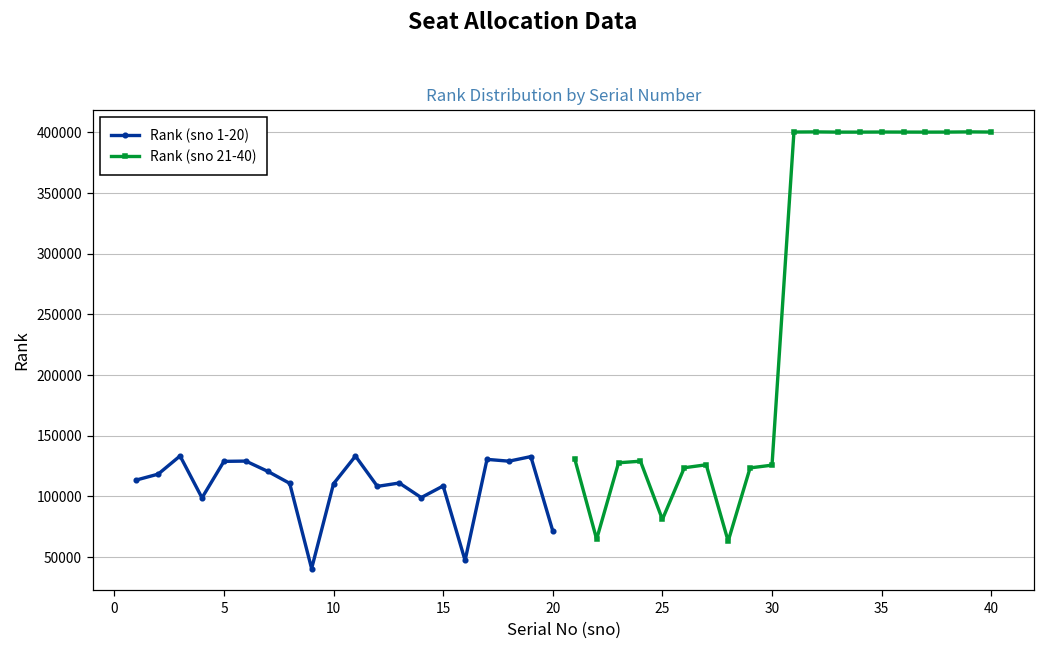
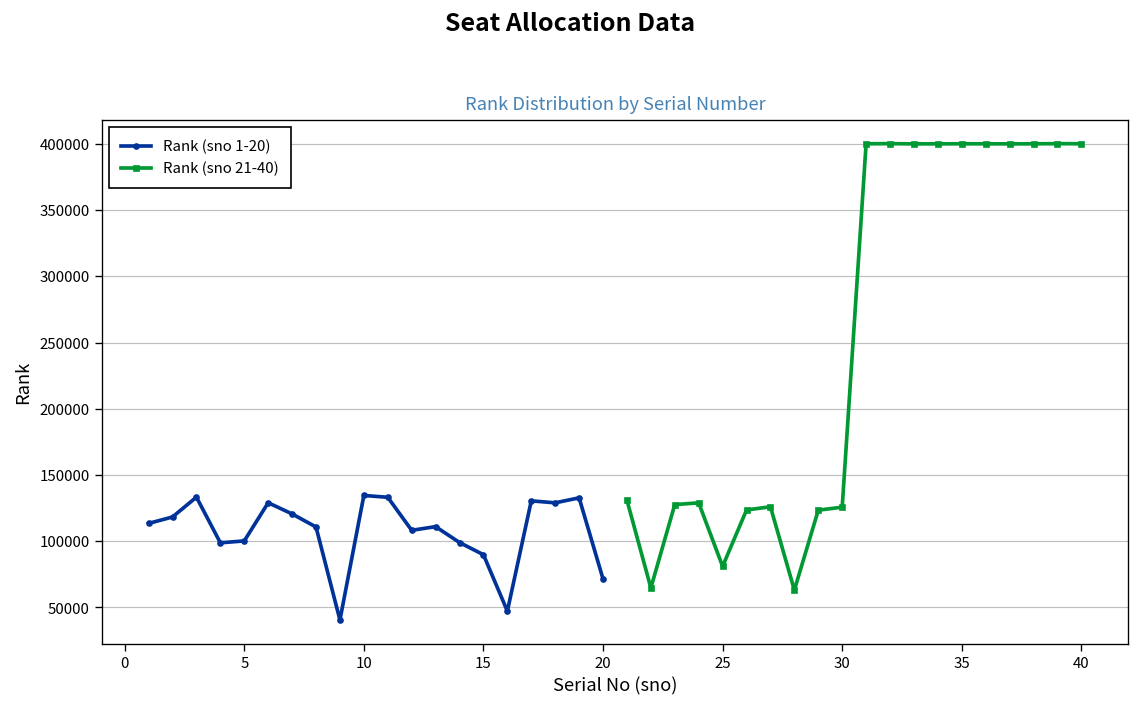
  {
    "Rank (sno 1-20)": {
-     "5": 129000,
-     "10": 110000,
-     "15": 109000,
+     "5": 100000,
+     "10": 135000,
+     "15": 90000,
      "20": 72000
    },
    "Rank (sno 21-40)": {
      "25": 81000,
      "30": 126000,
      "35": 400000,
      "40": 400000
    }
  }
